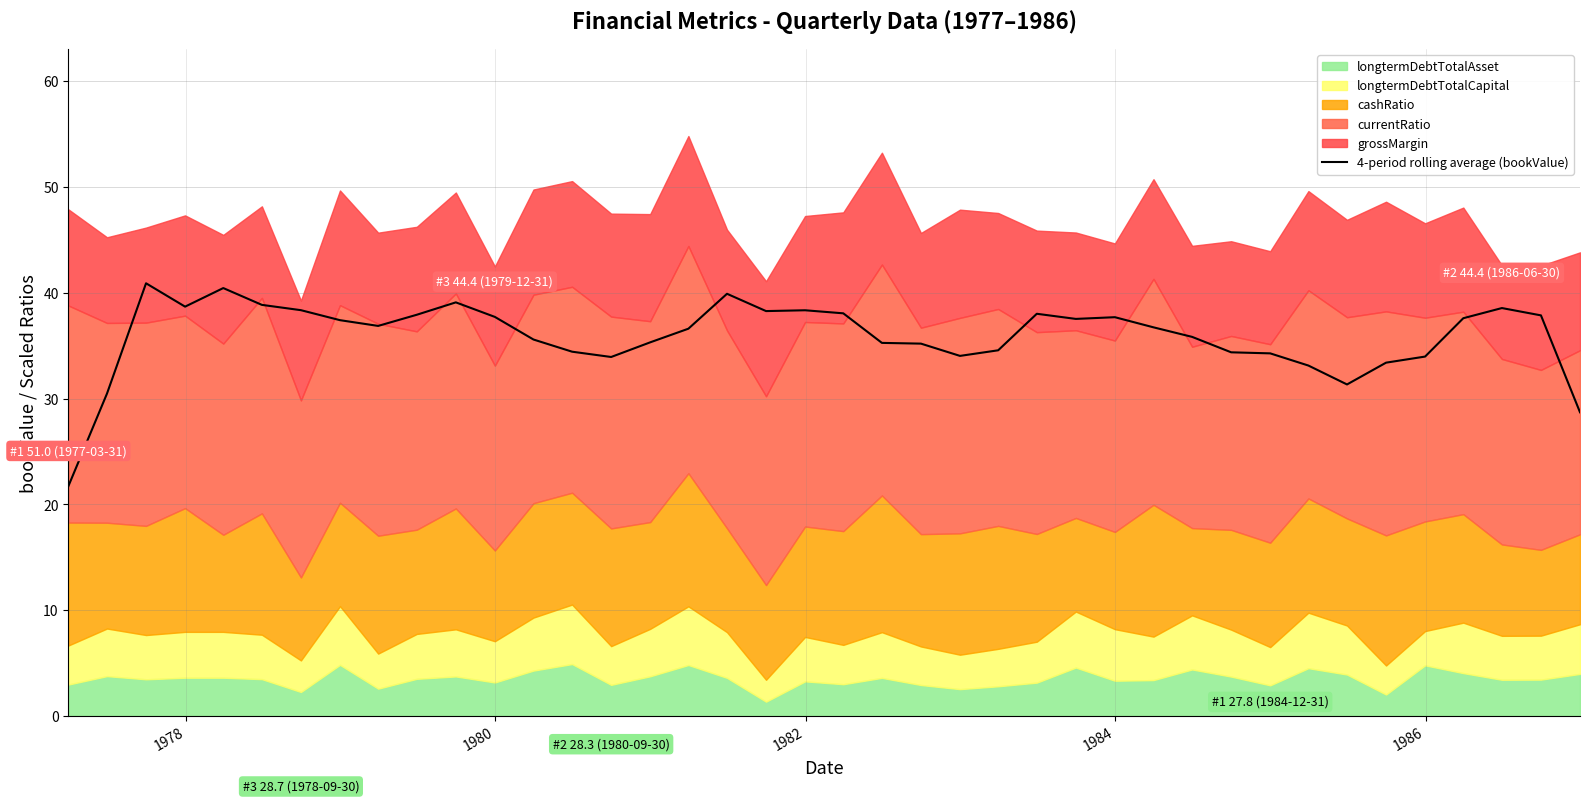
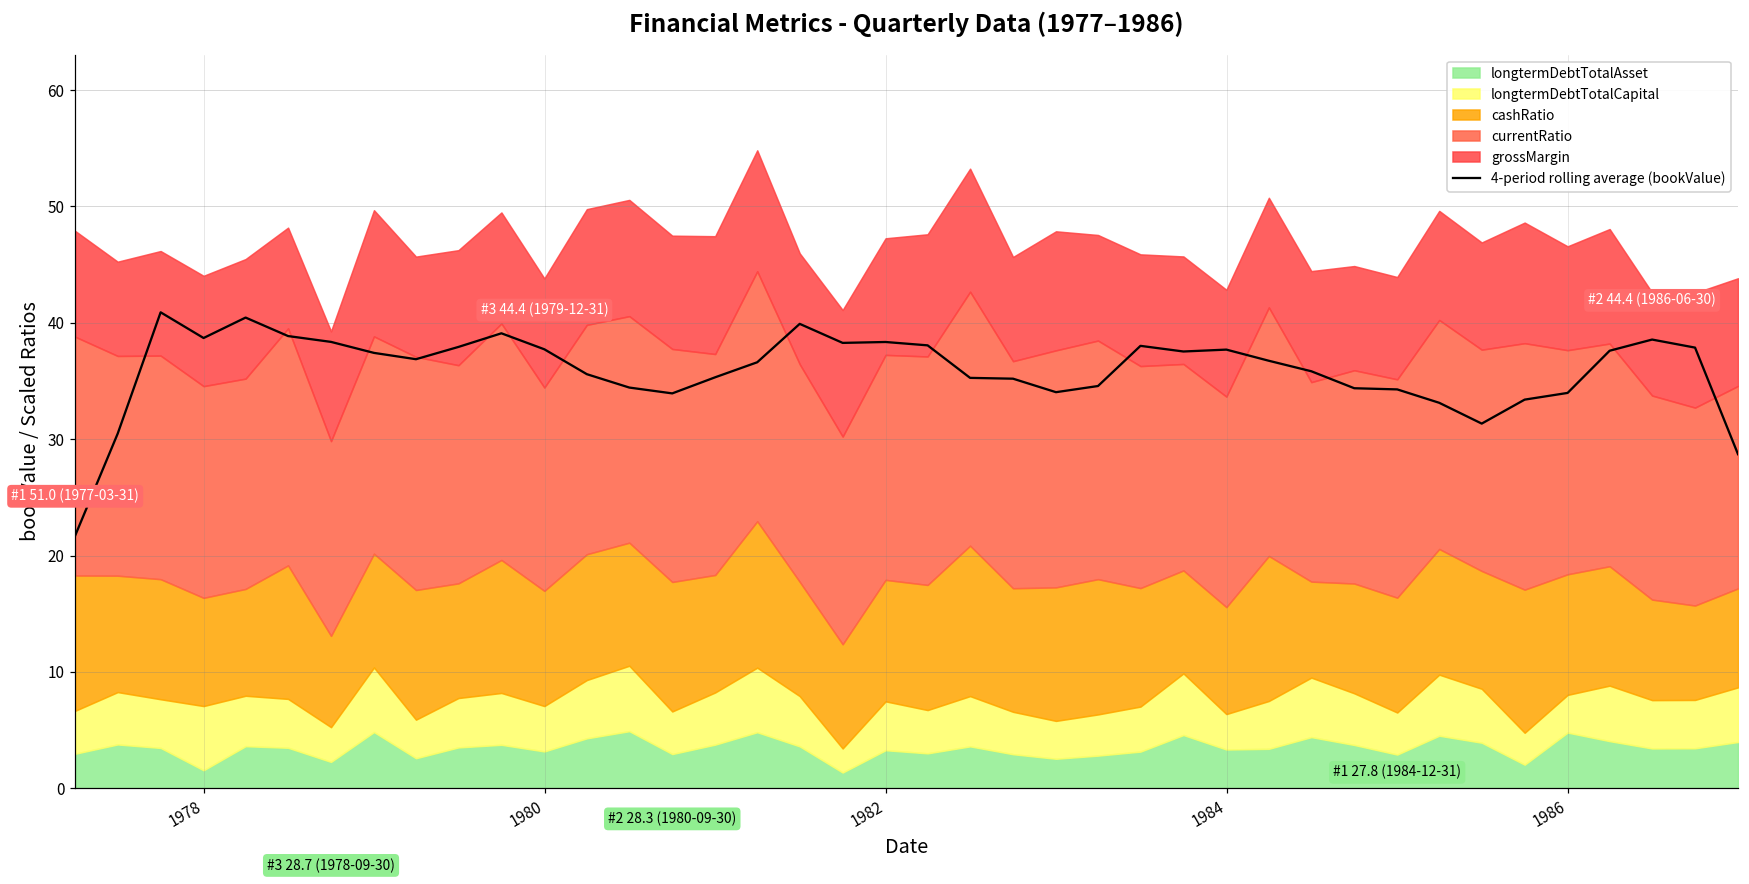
  {
    "longtermDebtTotalAsset": {
-     "1978": 3.6,
+     "1978": 1.5,
      "1980": 3.2,
      "1982": 3.3,
      "1984": 3.3,
      "1986": 4.8
    },
    "4-period rolling average (bookValue)": {
      "1978": 38.7,
      "1980": 37.7,
      "1982": 38.4,
      "1984": 37.7,
      "1986": 34.0
    },
    "longtermDebtTotalCapital": {
-     "1978": 4.3,
+     "1978": 5.5,
      "1980": 3.9,
      "1982": 4.2,
-     "1984": 4.9,
+     "1984": 3.0,
      "1986": 3.2
    },
    "cashRatio": {
-     "1978": 11.7,
-     "1980": 8.6,
+     "1978": 9.3,
+     "1980": 9.9,
      "1982": 10.4,
      "1984": 9.2,
      "1986": 10.4
    }
  }
